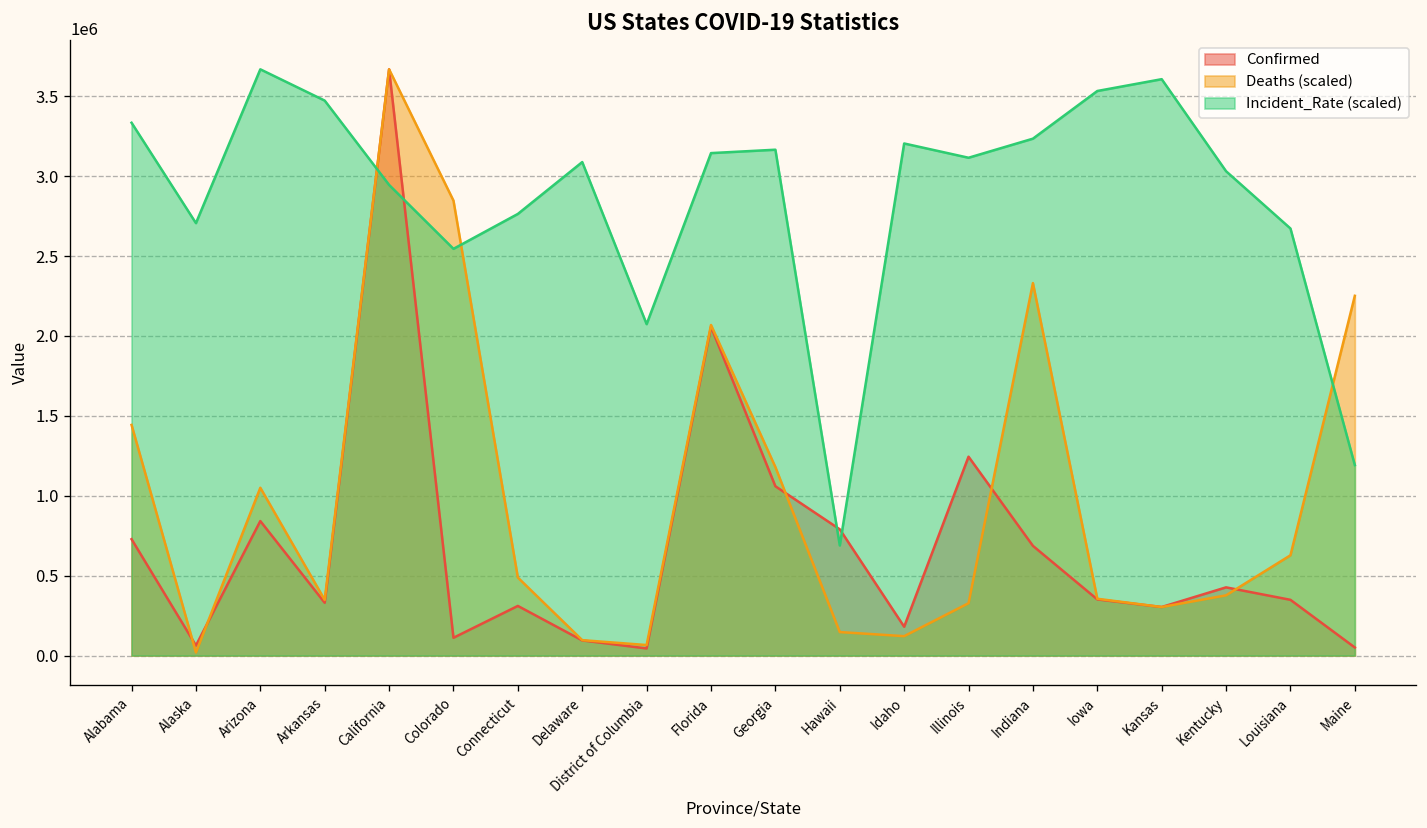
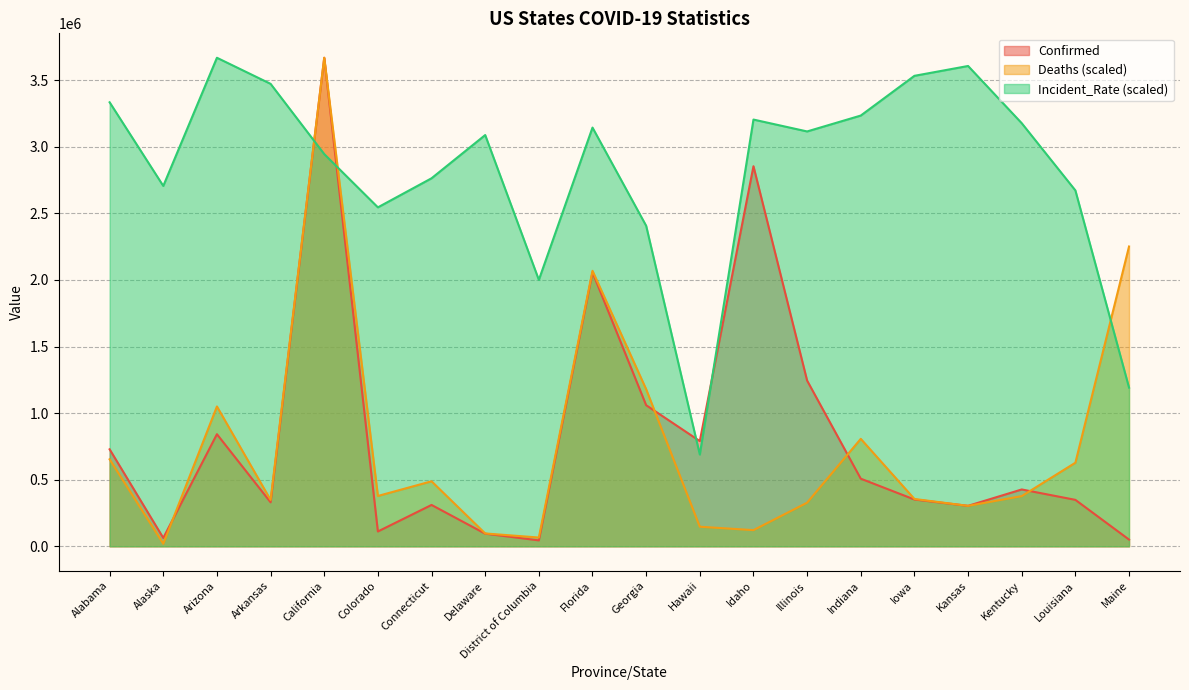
  {
    "Confirmed": {
      "Alabama": 730000,
      "Alaska": 60000,
      "Arizona": 840000,
      "Colorado": 110000,
      "Connecticut": 310000,
      "District of Columbia": 40000,
      "Georgia": 1060000,
      "Hawaii": 790000,
-     "Idaho": 180000,
+     "Idaho": 2850000,
      "Illinois": 1240000,
-     "Indiana": 690000,
+     "Indiana": 510000,
      "Kentucky": 430000,
      "Louisiana": 350000,
      "Maine": 50000
    },
    "Deaths (scaled)": {
-     "Alabama": 1440000,
+     "Alabama": 650000,
      "Alaska": 20000,
      "Arizona": 1050000,
-     "Colorado": 2850000,
+     "Colorado": 380000,
      "Connecticut": 490000,
      "District of Columbia": 70000,
      "Georgia": 1180000,
      "Hawaii": 150000,
      "Idaho": 120000,
      "Illinois": 330000,
-     "Indiana": 2330000,
+     "Indiana": 810000,
      "Kentucky": 380000,
      "Louisiana": 630000,
      "Maine": 2250000
    },
    "Incident_Rate (scaled)": {
      "Alabama": 3330000,
      "Alaska": 2710000,
      "Arizona": 3670000,
      "Arkansas": 3470000,
      "California": 2950000,
      "Colorado": 2550000,
      "Connecticut": 2760000,
      "Delaware": 3090000,
-     "District of Columbia": 2070000,
+     "District of Columbia": 2000000,
      "Florida": 3140000,
-     "Georgia": 3170000,
+     "Georgia": 2410000,
      "Hawaii": 690000,
      "Idaho": 3200000,
      "Illinois": 3120000,
      "Indiana": 3230000,
      "Iowa": 3530000,
      "Kansas": 3610000,
-     "Kentucky": 3030000,
+     "Kentucky": 3180000,
      "Louisiana": 2670000,
      "Maine": 1190000
    }
  }
